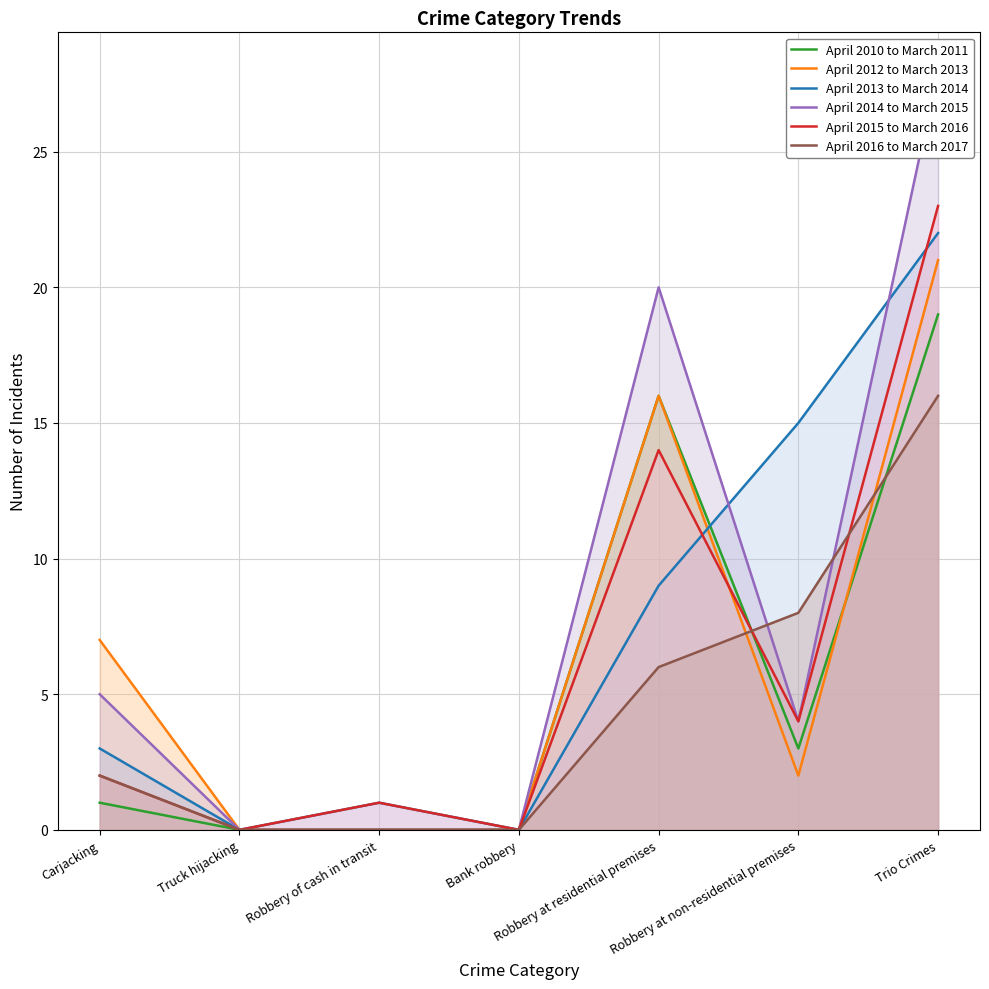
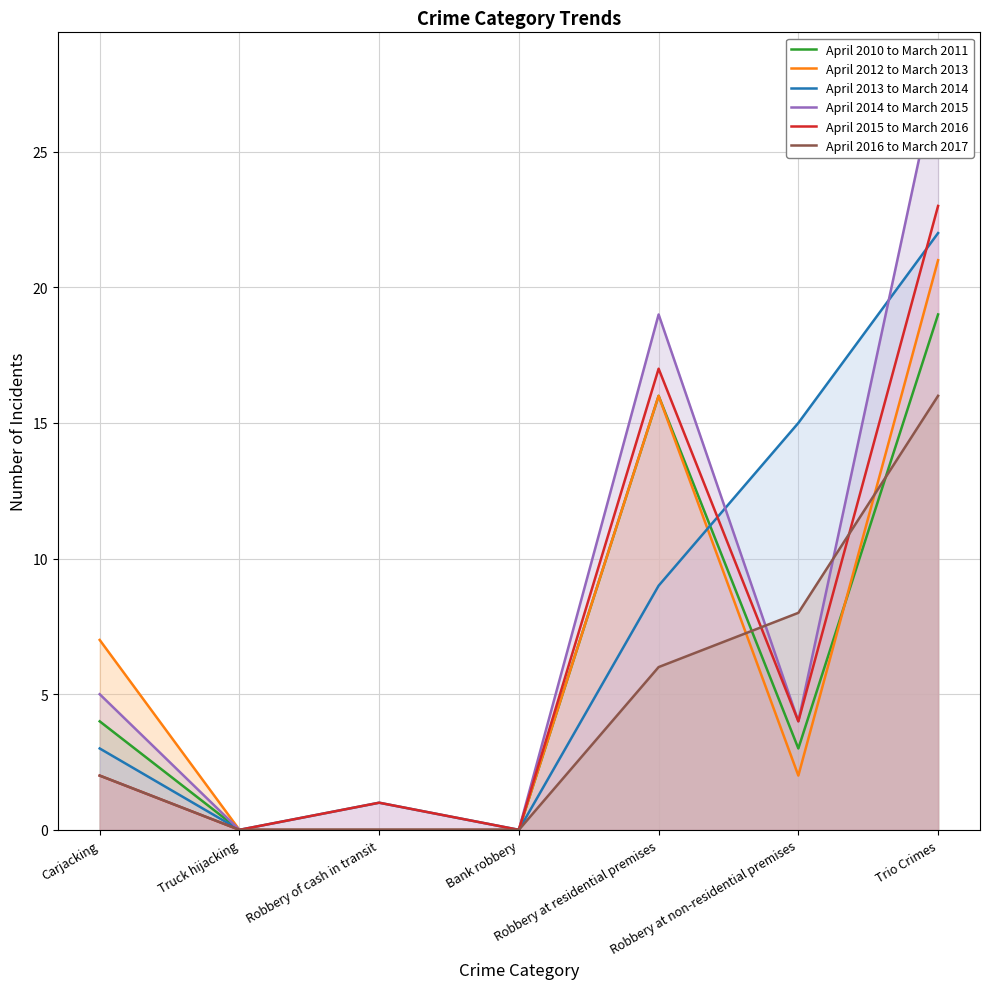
  {
    "April 2010 to March 2011": {
-     "Carjacking": 1,
+     "Carjacking": 4,
      "Robbery at non-residential premises": 3,
      "Trio Crimes": 19
    },
    "April 2012 to March 2013": {
      "Carjacking": 7,
      "Robbery at non-residential premises": 2,
      "Trio Crimes": 21
    },
    "April 2013 to March 2014": {
      "Carjacking": 3,
      "Robbery at residential premises": 9,
      "Robbery at non-residential premises": 15,
      "Trio Crimes": 22
    },
    "April 2014 to March 2015": {
      "Carjacking": 5,
-     "Robbery at residential premises": 20
+     "Robbery at residential premises": 19
    },
    "April 2015 to March 2016": {
-     "Robbery at residential premises": 14,
+     "Robbery at residential premises": 17,
      "Trio Crimes": 23
    },
    "April 2016 to March 2017": {
      "Robbery at residential premises": 6,
      "Robbery at non-residential premises": 8,
      "Trio Crimes": 16
    }
  }
